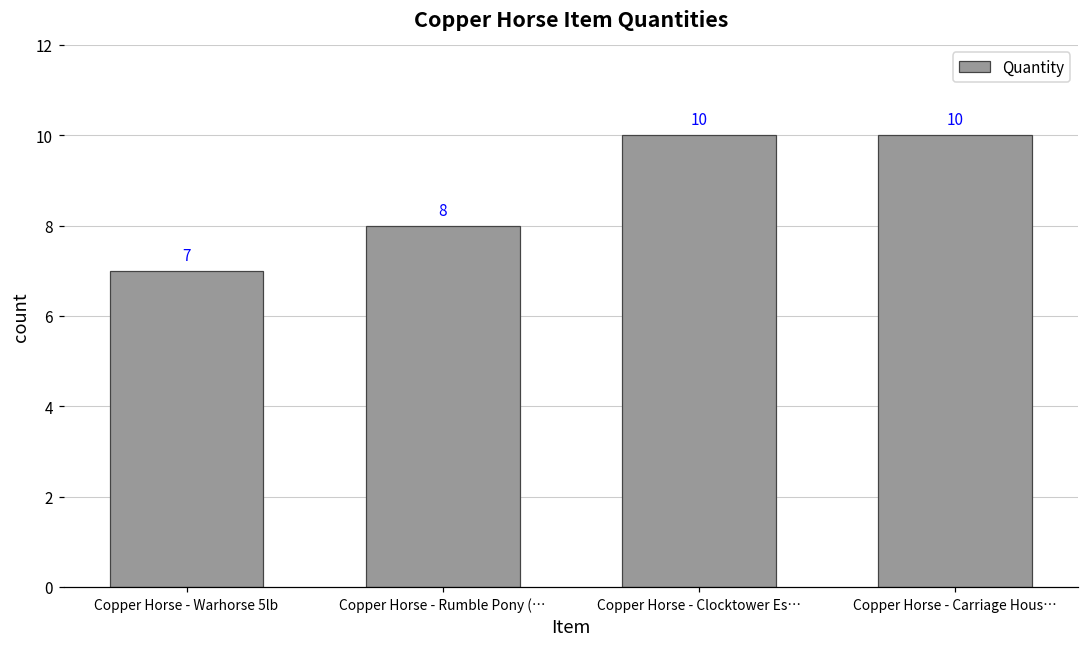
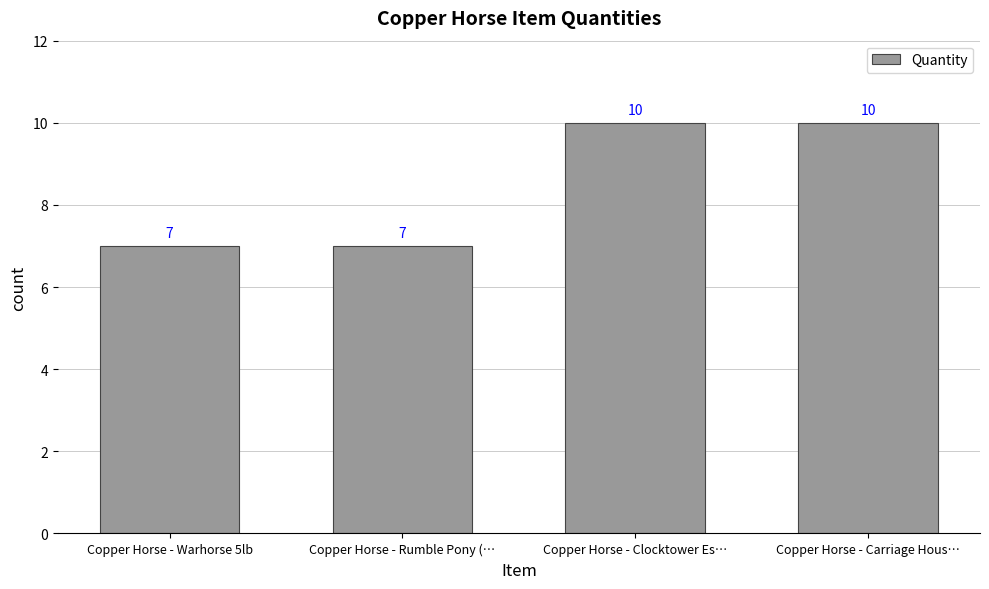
  {
    "Copper Horse - Warhorse 5lb": 7,
-   "Copper Horse - Rumble Pony (…": 8,
+   "Copper Horse - Rumble Pony (…": 7,
    "Copper Horse - Clocktower Es…": 10,
    "Copper Horse - Carriage Hous…": 10
  }
